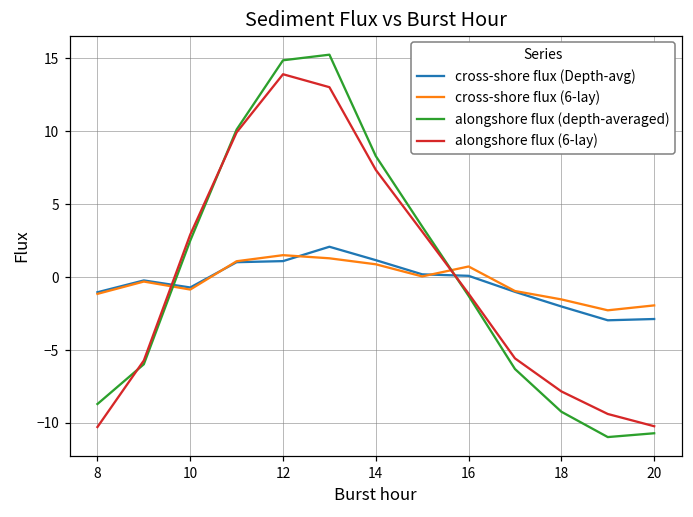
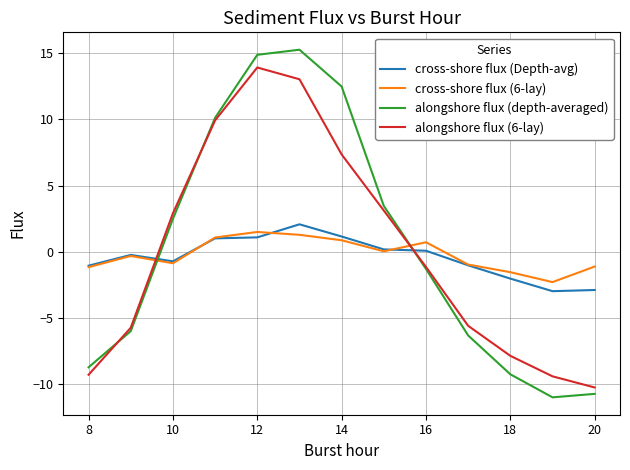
  {
    "cross-shore flux (Depth-avg)": {
      "12": 1.1,
      "14": 1.2,
      "16": 0.1,
      "18": -2.0,
      "20": -2.9
    },
    "cross-shore flux (6-lay)": {
      "12": 1.5,
      "14": 0.9,
      "16": 0.7,
      "18": -1.5,
-     "20": -1.9
+     "20": -1.1
    },
    "alongshore flux (depth-averaged)": {
      "8": -8.7,
      "10": 2.5,
      "12": 14.9,
-     "14": 8.3,
+     "14": 12.5,
      "18": -9.2,
      "20": -10.7
    },
    "alongshore flux (6-lay)": {
-     "8": -10.3,
+     "8": -9.3,
      "10": 2.9,
      "12": 13.9,
      "14": 7.4,
      "18": -7.8,
      "20": -10.2
    }
  }
